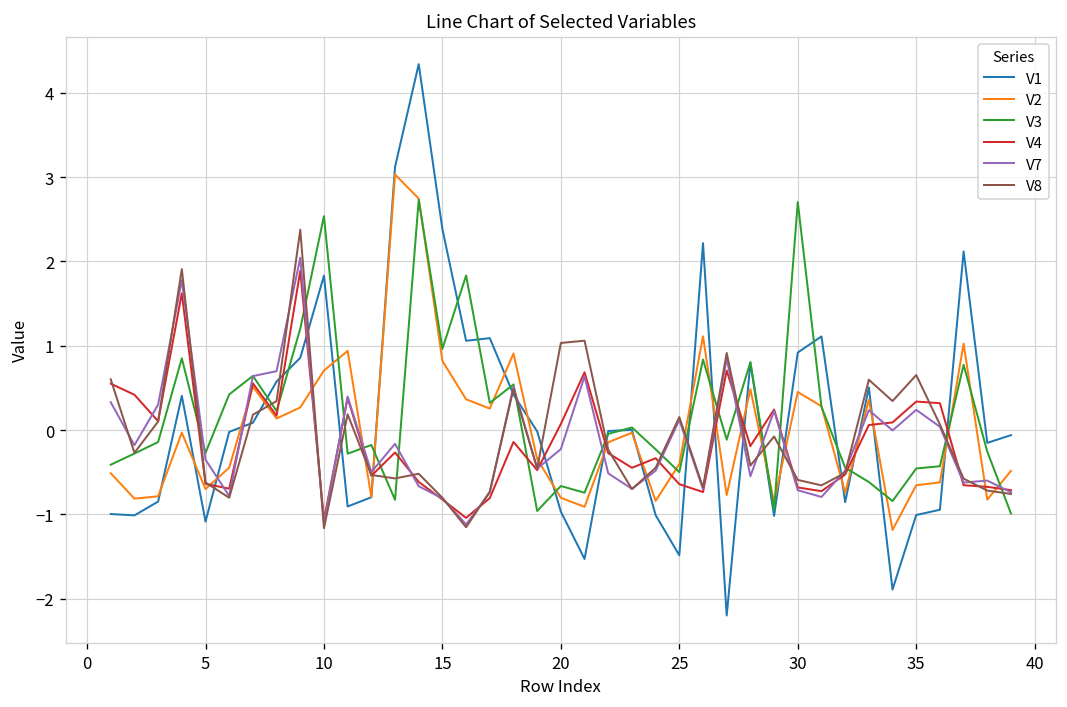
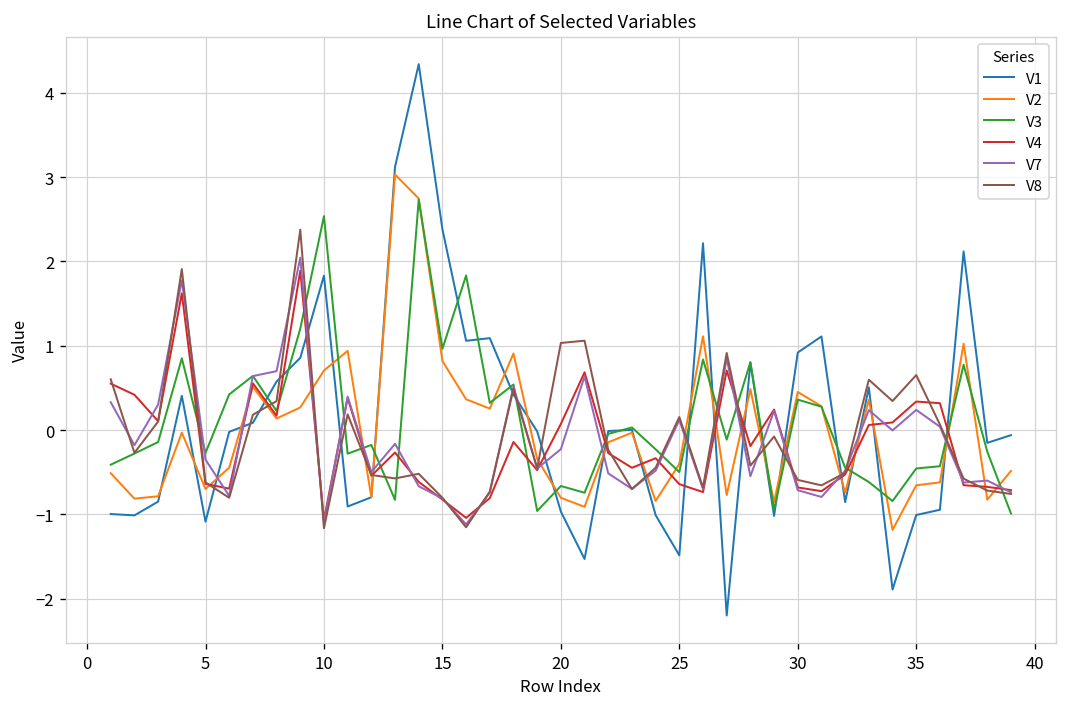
  {
    "V1": {
      "5": -1.1,
      "10": 1.8,
      "15": 2.4,
      "20": -1.0,
      "25": -1.5,
      "30": 0.9,
      "35": -1.0
    },
    "V2": {
      "5": -0.7,
      "10": 0.7,
      "15": 0.8,
      "20": -0.8,
      "25": -0.4,
      "30": 0.5,
      "35": -0.7
    },
    "V3": {
      "5": -0.3,
      "10": 2.5,
      "15": 1.0,
      "20": -0.7,
      "25": -0.5,
-     "30": 2.7,
+     "30": 0.4,
      "35": -0.5
    },
    "V4": {
      "10": -1.1,
      "20": 0.1,
      "25": -0.6,
      "35": 0.3
    },
    "V7": {
      "5": -0.4,
      "10": -1.1,
      "20": -0.2,
      "35": 0.2
    },
    "V8": {
      "10": -1.2,
      "20": 1.0,
      "30": -0.6,
      "35": 0.7
    }
  }
